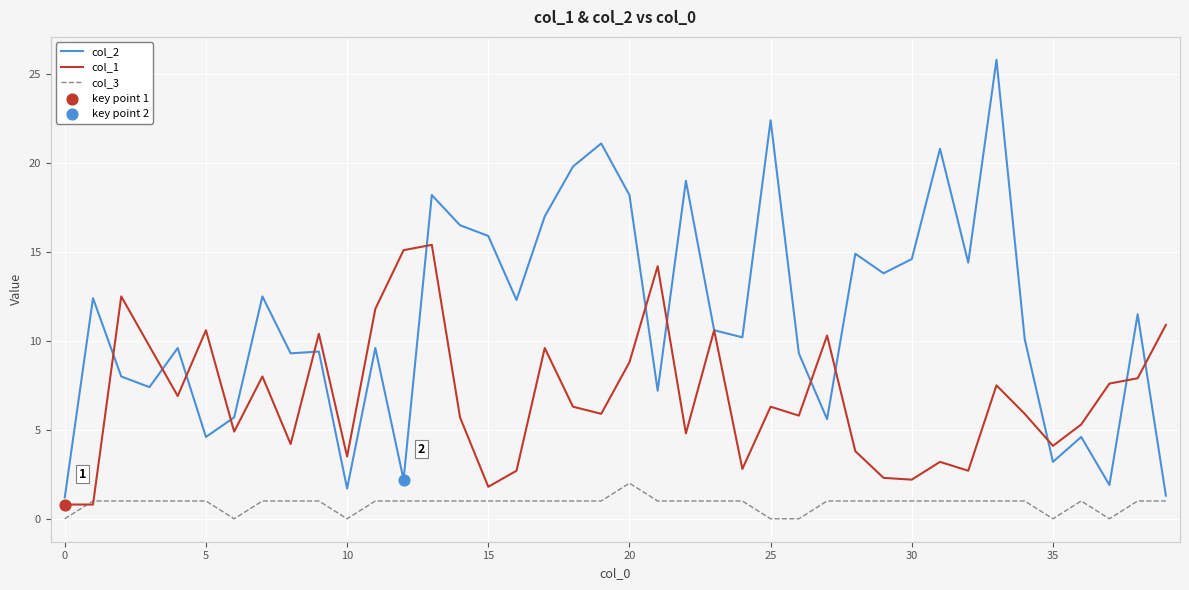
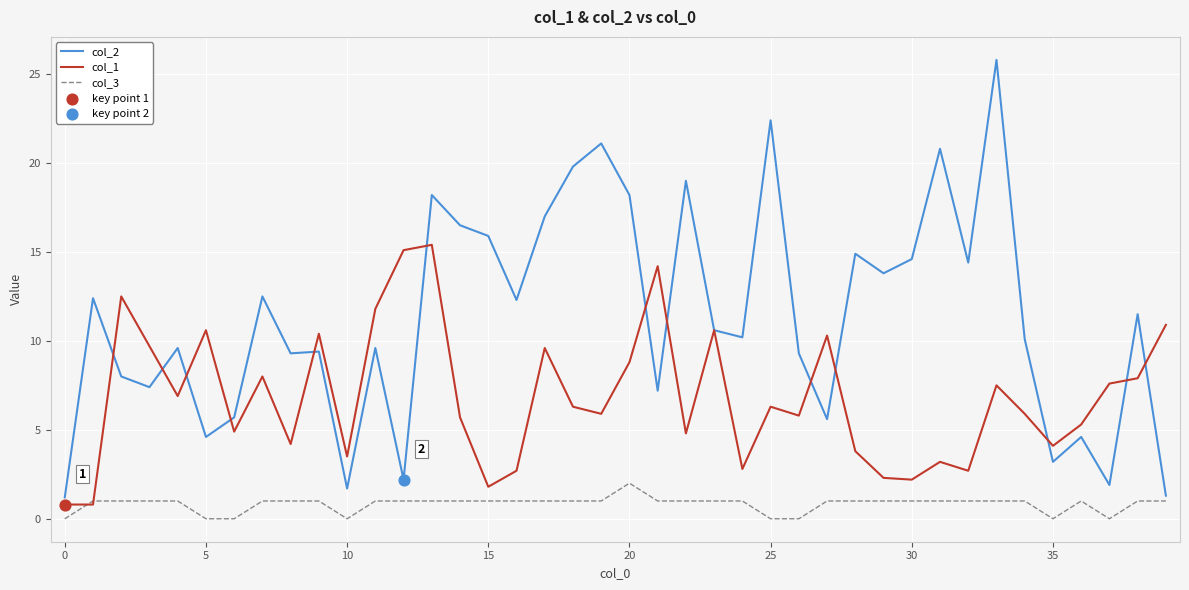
  {
    "col_3": {
      "0": 0,
-     "5": 1,
+     "5": 0,
      "10": 0,
      "15": 1,
      "20": 2,
      "25": 0,
      "30": 1,
      "35": 0
    }
  }
